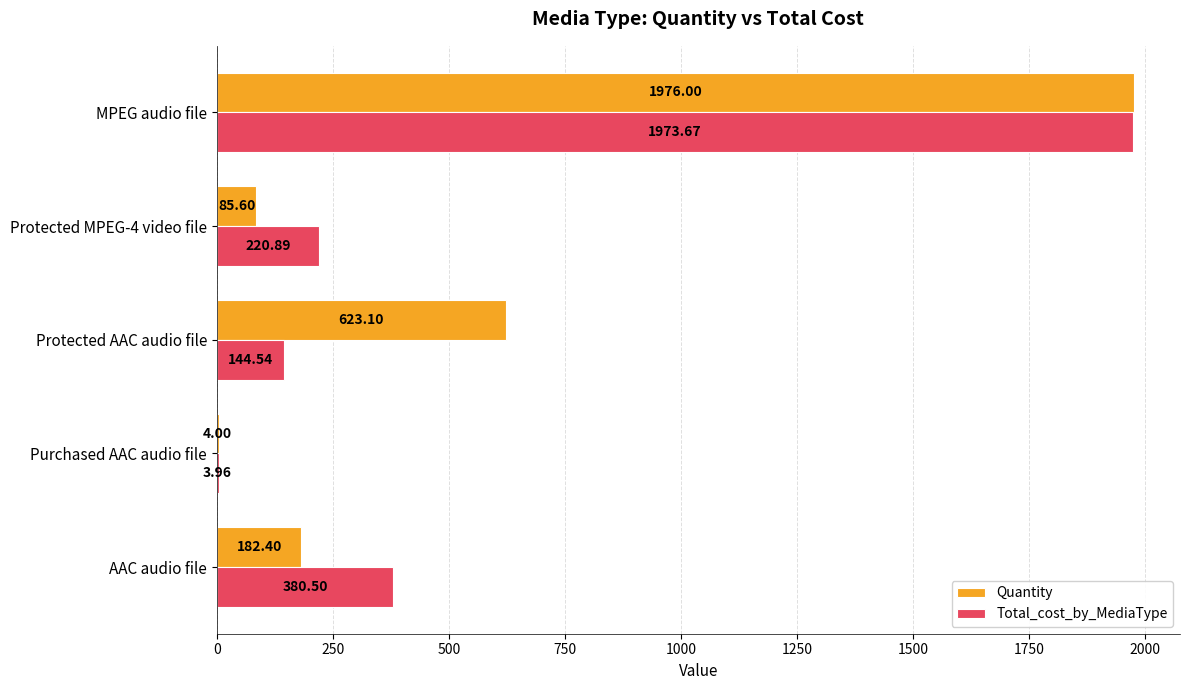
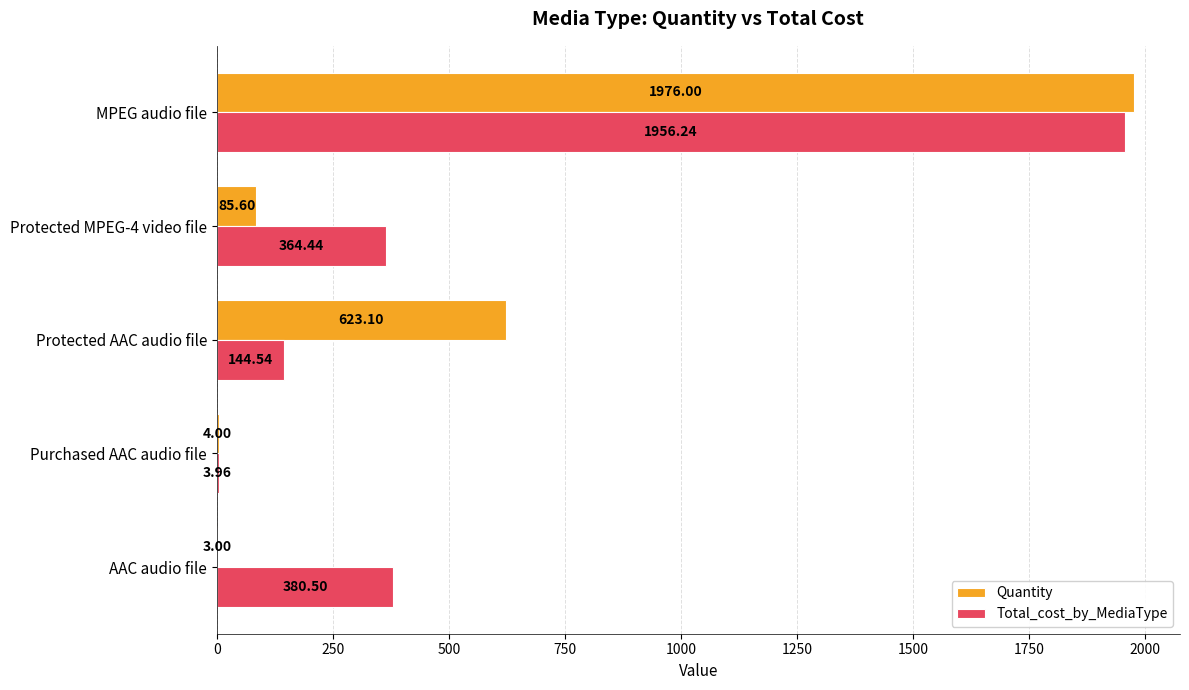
  {
    "Quantity": {
      "MPEG audio file": 1976.00,
      "Protected MPEG-4 video file": 85.60,
      "Protected AAC audio file": 623.10,
      "Purchased AAC audio file": 4.00,
-     "AAC audio file": 182.40
+     "AAC audio file": 3.00
    },
    "Total_cost_by_MediaType": {
-     "MPEG audio file": 1973.67,
-     "Protected MPEG-4 video file": 220.89,
+     "MPEG audio file": 1956.24,
+     "Protected MPEG-4 video file": 364.44,
      "Protected AAC audio file": 144.54,
      "Purchased AAC audio file": 3.96,
      "AAC audio file": 380.50
    }
  }
